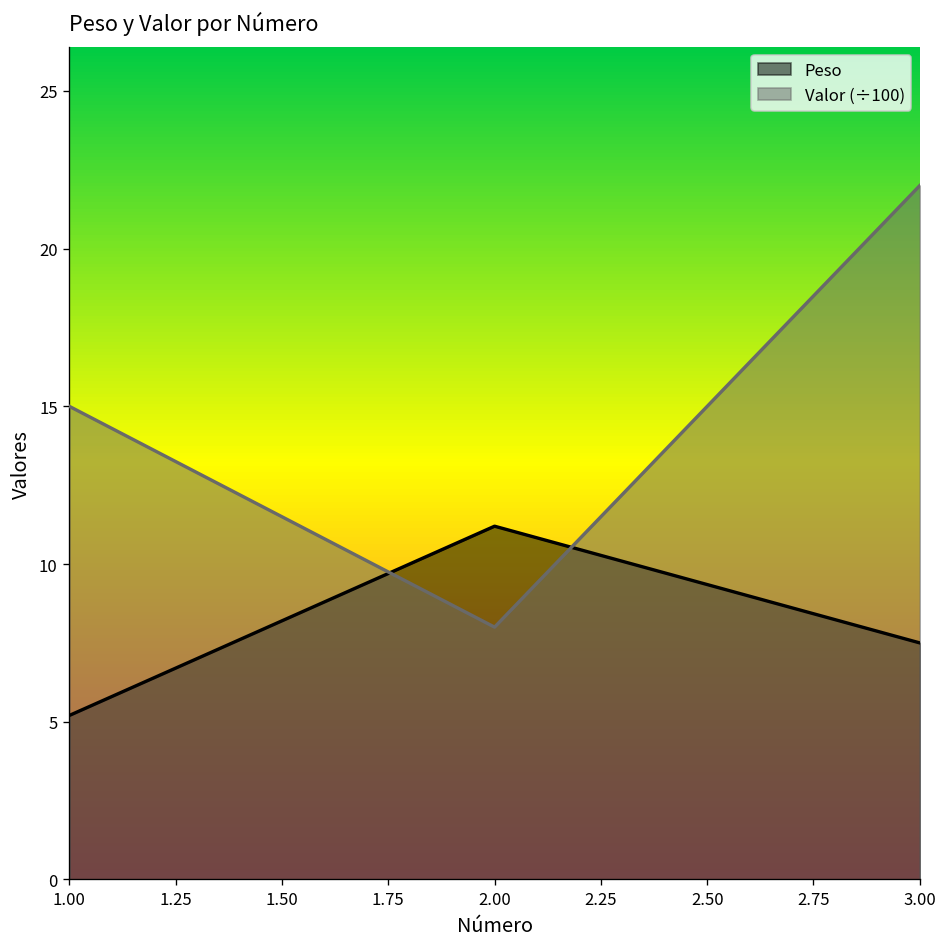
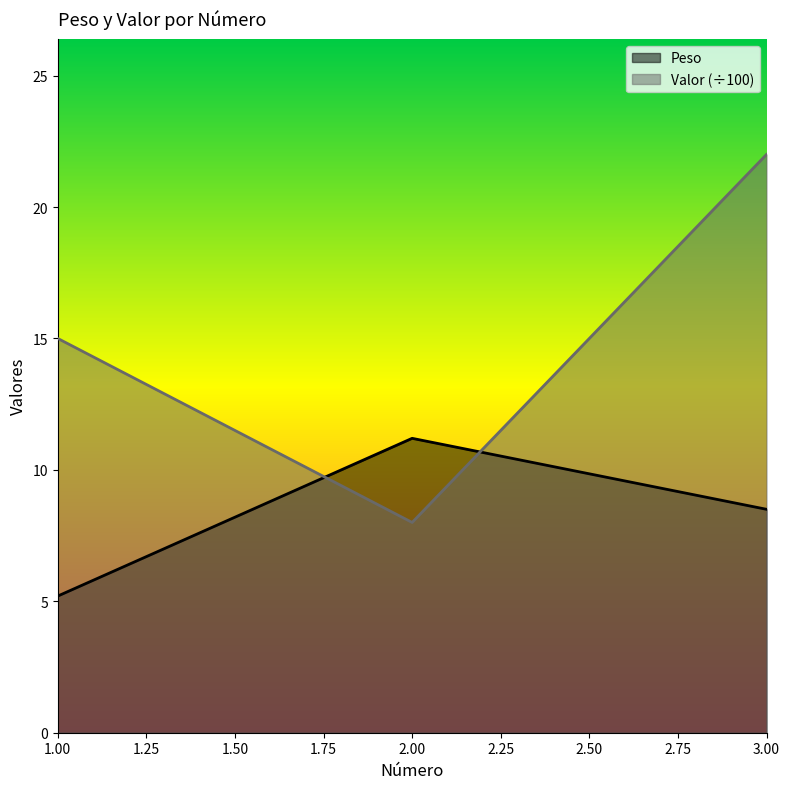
  {
    "Peso": {
      "1.00": 5.2,
      "2.00": 11.2,
-     "3.00": 7.5
+     "3.00": 8.5
    },
    "Valor (÷100)": {
      "1.00": 15.0,
      "2.00": 8.0,
      "3.00": 22.0
    }
  }
